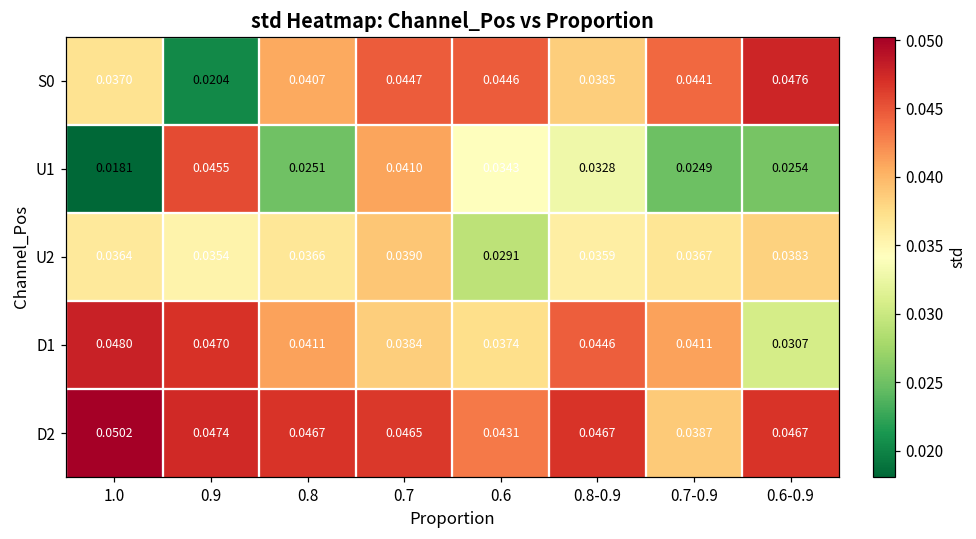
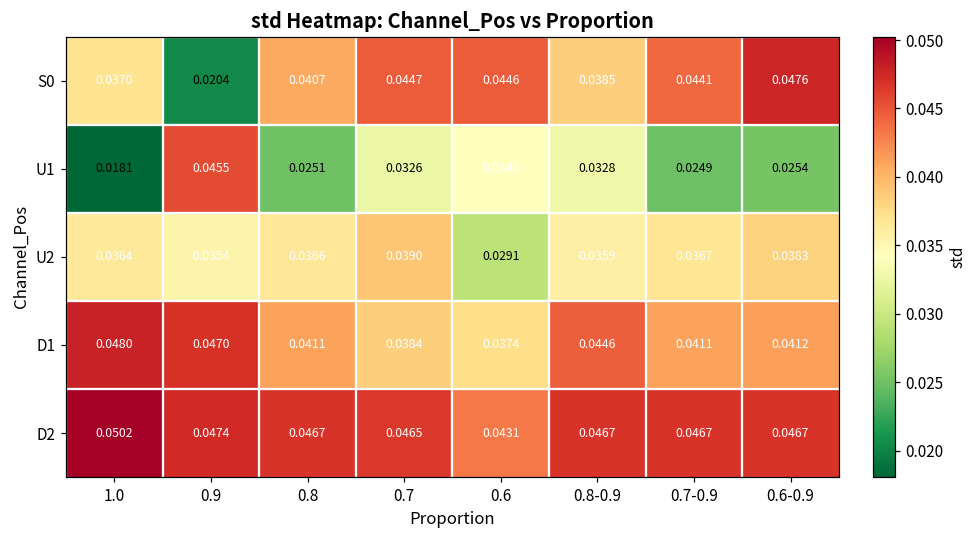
  {
    "S0": {
      "1.0": 0.0370,
      "0.9": 0.0204,
      "0.8": 0.0407,
      "0.7": 0.0447,
      "0.6": 0.0446,
      "0.8-0.9": 0.0385,
      "0.7-0.9": 0.0441,
      "0.6-0.9": 0.0476
    },
    "U1": {
      "1.0": 0.0181,
      "0.9": 0.0455,
      "0.8": 0.0251,
-     "0.7": 0.0410,
+     "0.7": 0.0326,
      "0.6": 0.0343,
      "0.8-0.9": 0.0328,
      "0.7-0.9": 0.0249,
      "0.6-0.9": 0.0254
    },
    "U2": {
      "1.0": 0.0364,
      "0.9": 0.0354,
      "0.8": 0.0366,
      "0.7": 0.0390,
      "0.6": 0.0291,
      "0.8-0.9": 0.0359,
      "0.7-0.9": 0.0367,
      "0.6-0.9": 0.0383
    },
    "D1": {
      "1.0": 0.0480,
      "0.9": 0.0470,
      "0.8": 0.0411,
      "0.7": 0.0384,
      "0.6": 0.0374,
      "0.8-0.9": 0.0446,
      "0.7-0.9": 0.0411,
-     "0.6-0.9": 0.0307
+     "0.6-0.9": 0.0412
    },
    "D2": {
      "1.0": 0.0502,
      "0.9": 0.0474,
      "0.8": 0.0467,
      "0.7": 0.0465,
      "0.6": 0.0431,
      "0.8-0.9": 0.0467,
-     "0.7-0.9": 0.0387,
+     "0.7-0.9": 0.0467,
      "0.6-0.9": 0.0467
    }
  }
